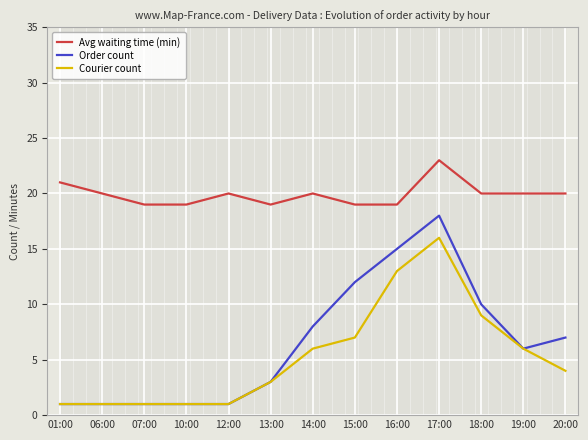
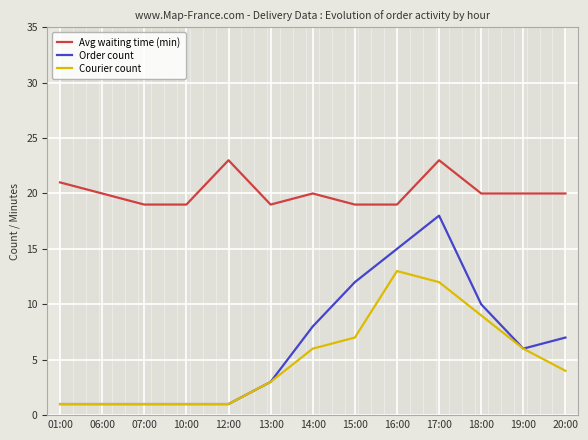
  {
    "Avg waiting time (min)": {
      "01:00": 21,
      "06:00": 20,
      "07:00": 19,
      "10:00": 19,
-     "12:00": 20,
+     "12:00": 23,
      "13:00": 19,
      "14:00": 20,
      "15:00": 19,
      "16:00": 19,
      "17:00": 23,
      "18:00": 20,
      "19:00": 20,
      "20:00": 20
    },
    "Order count": {
      "14:00": 8,
      "15:00": 12,
      "16:00": 15,
      "17:00": 18,
      "18:00": 10,
      "20:00": 7
    },
    "Courier count": {
      "14:00": 6,
      "15:00": 7,
      "16:00": 13,
-     "17:00": 16,
+     "17:00": 12,
      "18:00": 9,
      "20:00": 4
    }
  }
